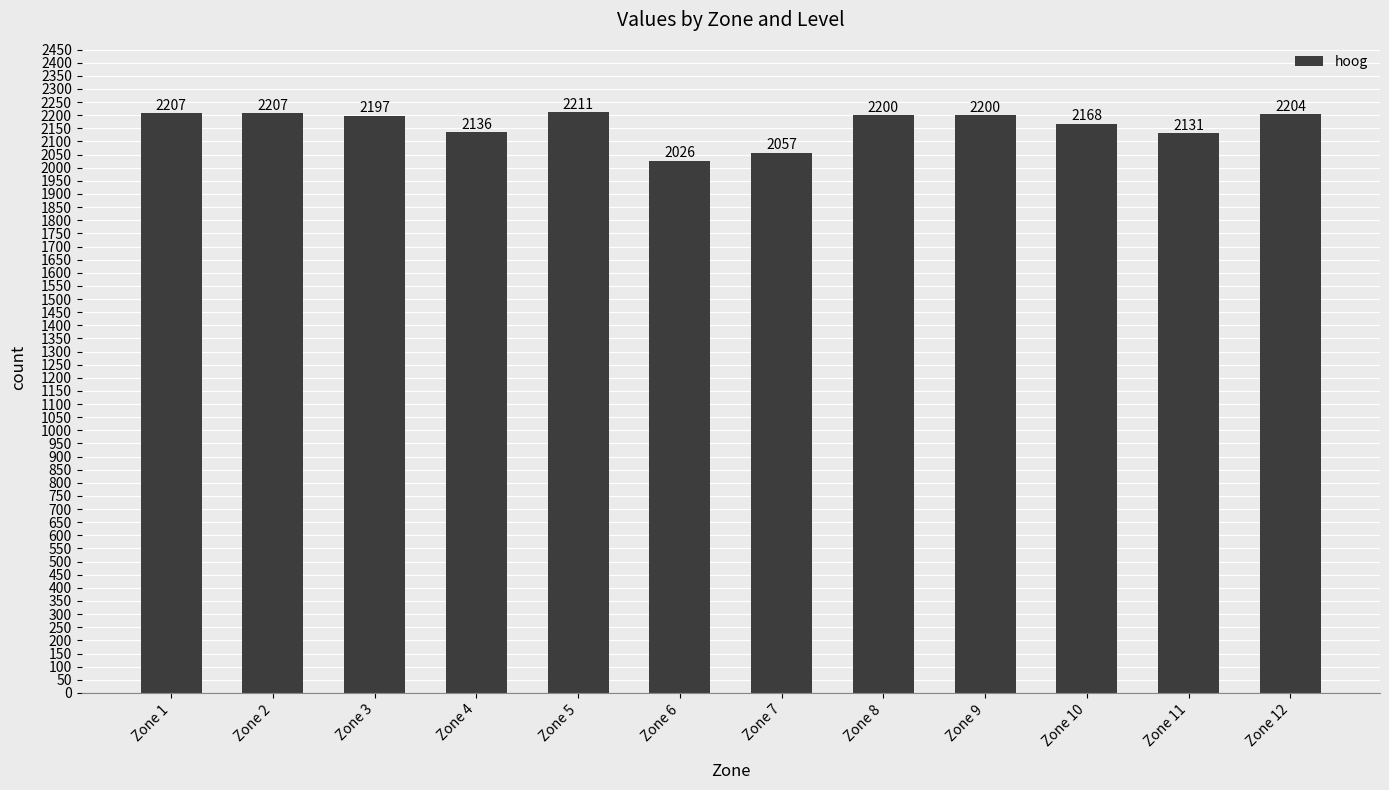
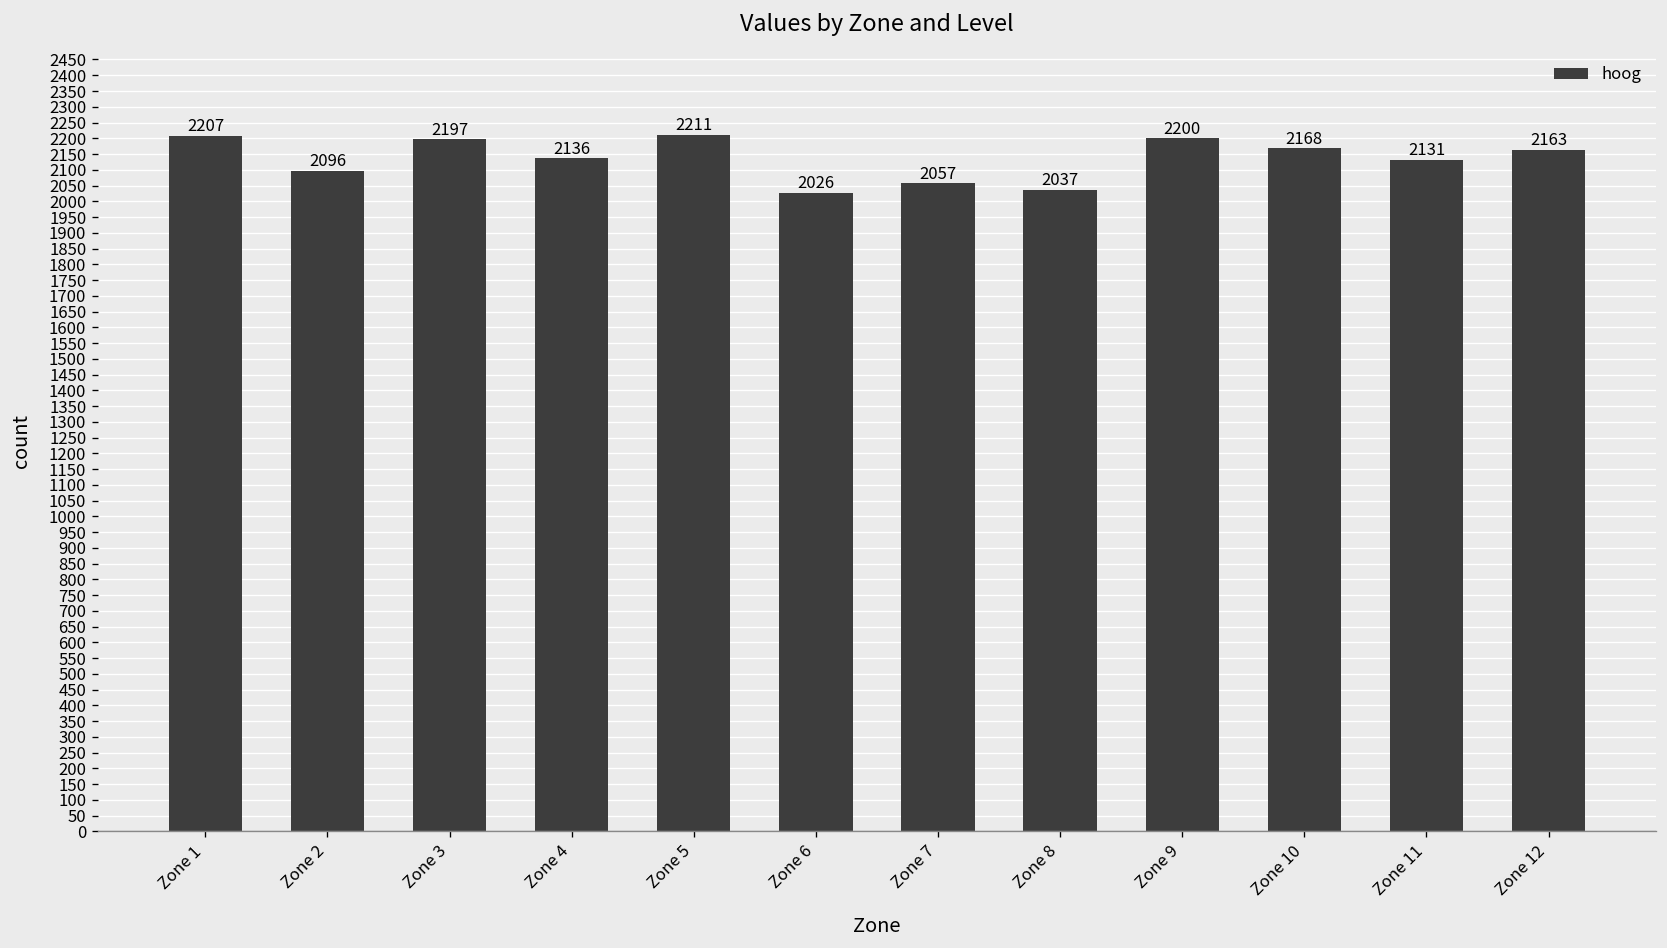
  {
    "Zone 1": 2207,
-   "Zone 2": 2207,
+   "Zone 2": 2096,
    "Zone 3": 2197,
    "Zone 4": 2136,
    "Zone 5": 2211,
    "Zone 6": 2026,
    "Zone 7": 2057,
-   "Zone 8": 2200,
+   "Zone 8": 2037,
    "Zone 9": 2200,
    "Zone 10": 2168,
    "Zone 11": 2131,
-   "Zone 12": 2204
+   "Zone 12": 2163
  }
